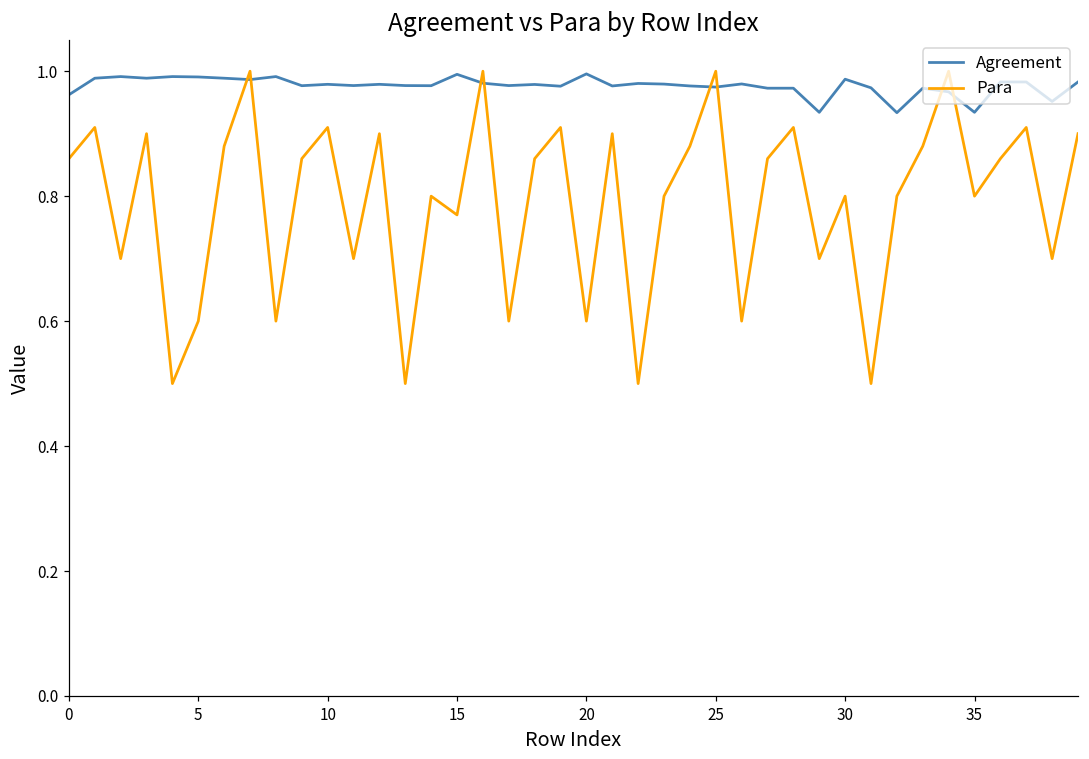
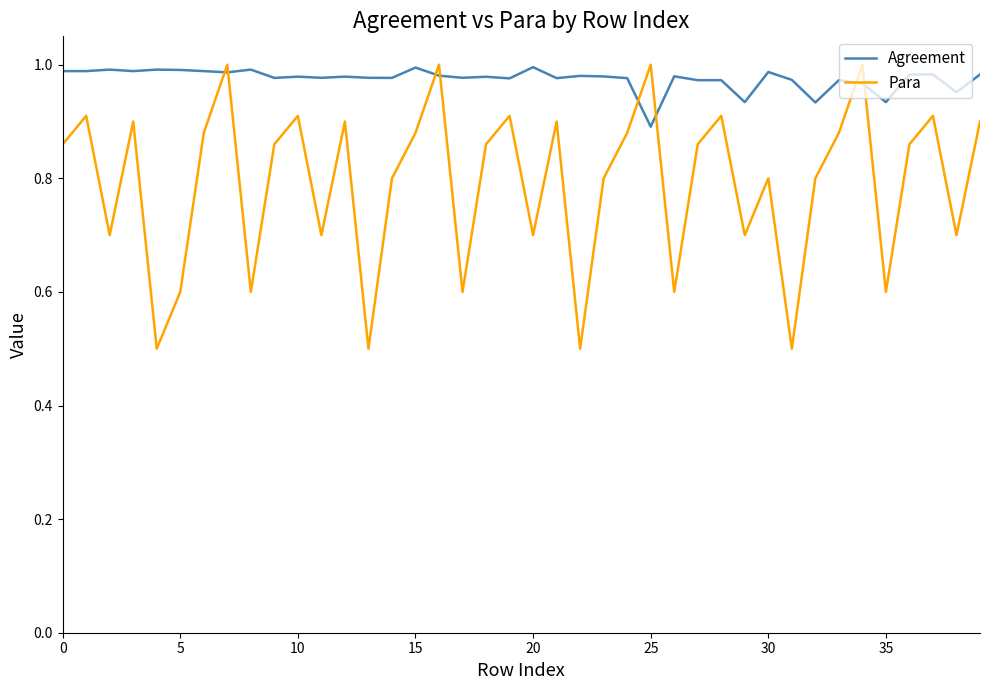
  {
    "Agreement": {
-     "0": 0.96,
+     "0": 0.99,
      "5": 0.99,
      "10": 0.98,
      "15": 1.00,
      "20": 1.00,
-     "25": 0.97,
+     "25": 0.89,
      "30": 0.99,
      "35": 0.93
    },
    "Para": {
      "0": 0.86,
      "5": 0.60,
      "10": 0.91,
-     "15": 0.77,
-     "20": 0.6,
+     "15": 0.88,
+     "20": 0.7,
      "25": 1.00,
      "30": 0.80,
-     "35": 0.8
+     "35": 0.6
    }
  }
